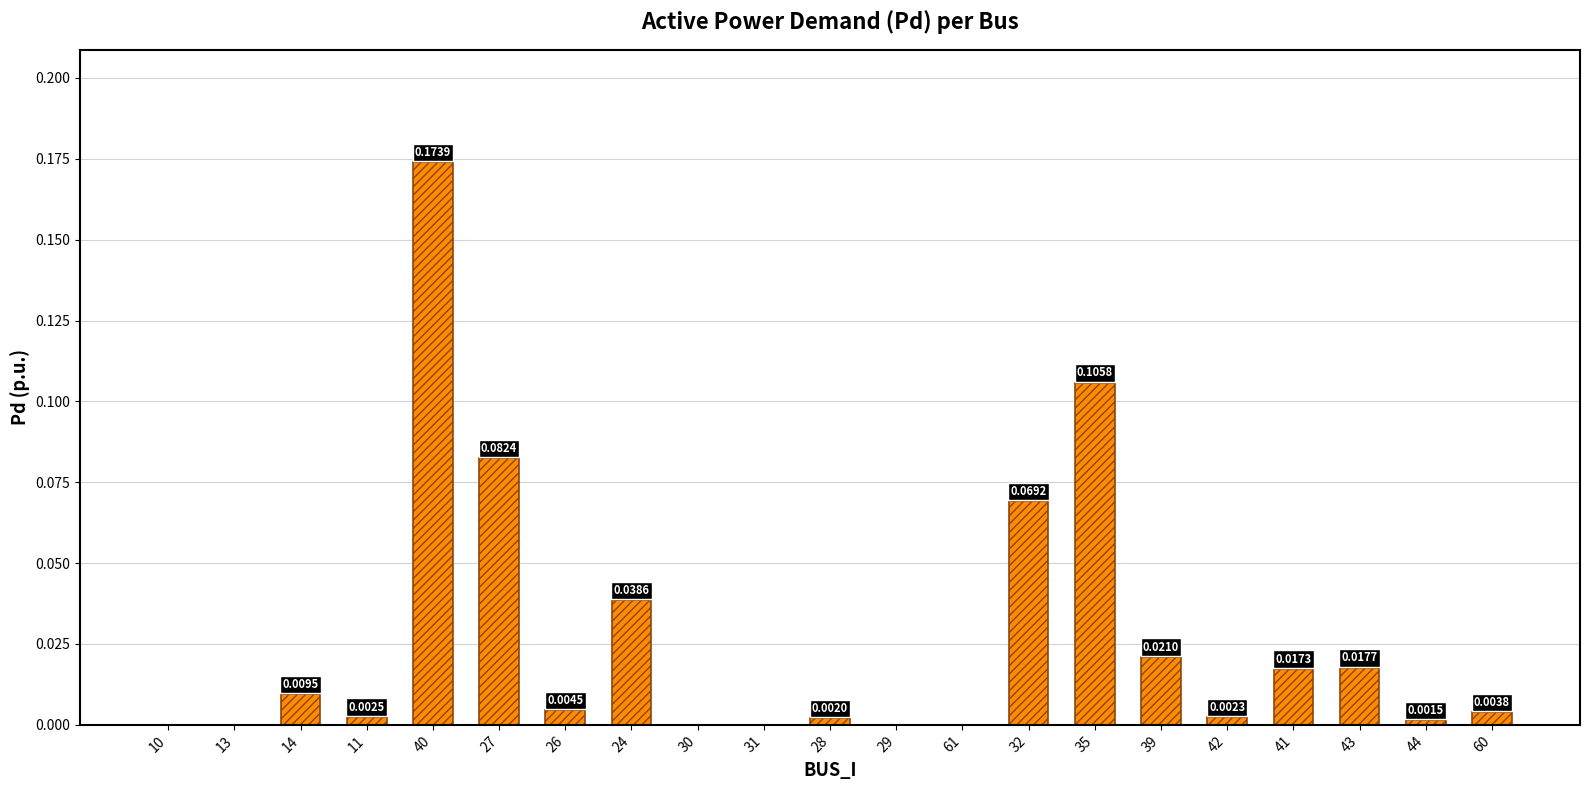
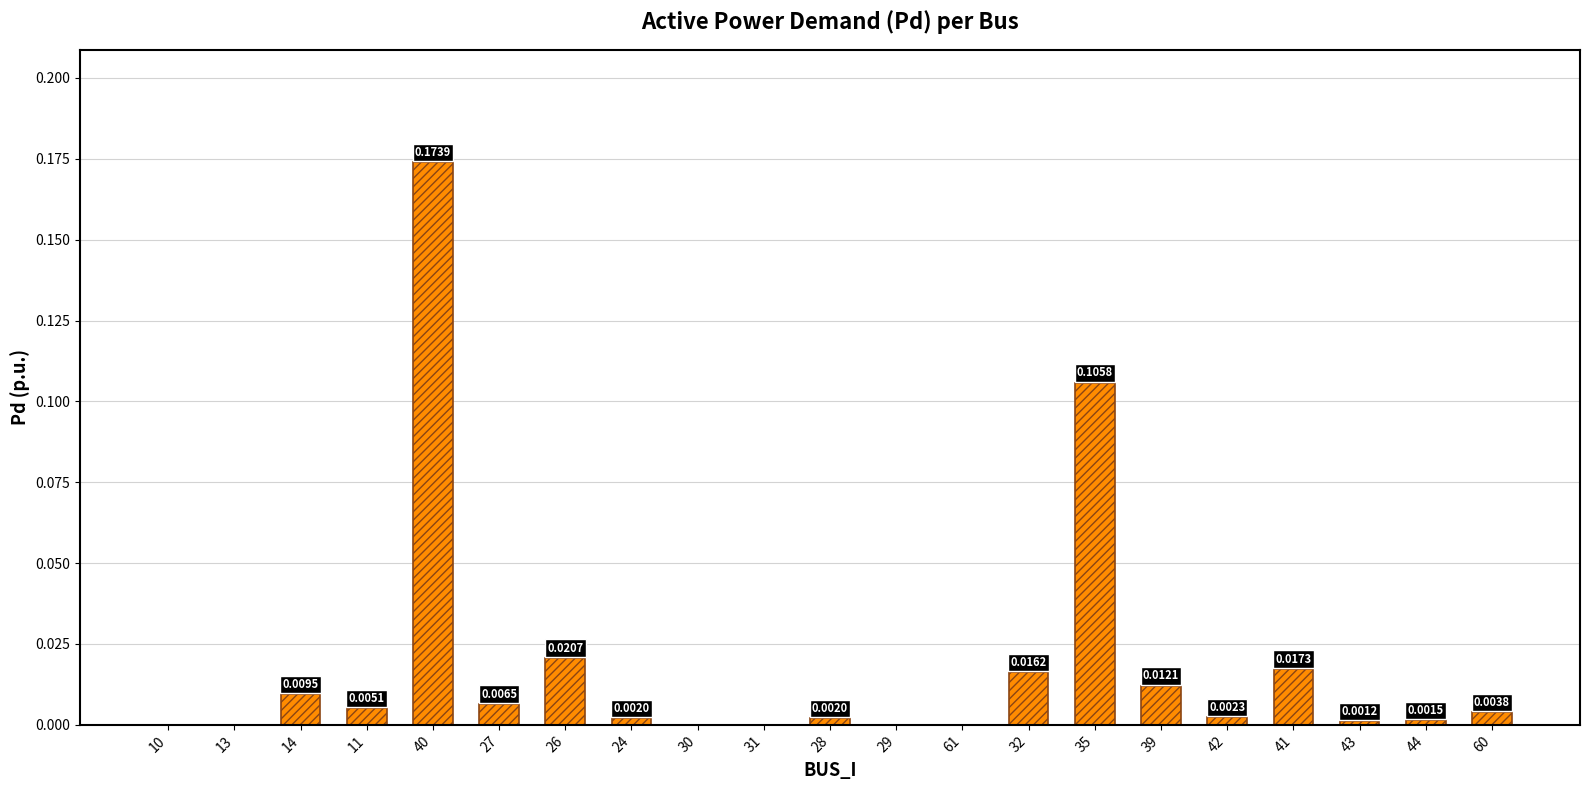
  {
-   "11": 0.0025,
-   "27": 0.0824,
-   "26": 0.0045,
-   "24": 0.0386,
-   "32": 0.0692,
-   "39": 0.0210,
-   "43": 0.0177
+   "11": 0.0051,
+   "27": 0.0065,
+   "26": 0.0207,
+   "24": 0.0020,
+   "32": 0.0162,
+   "39": 0.0121,
+   "43": 0.0012
  }
